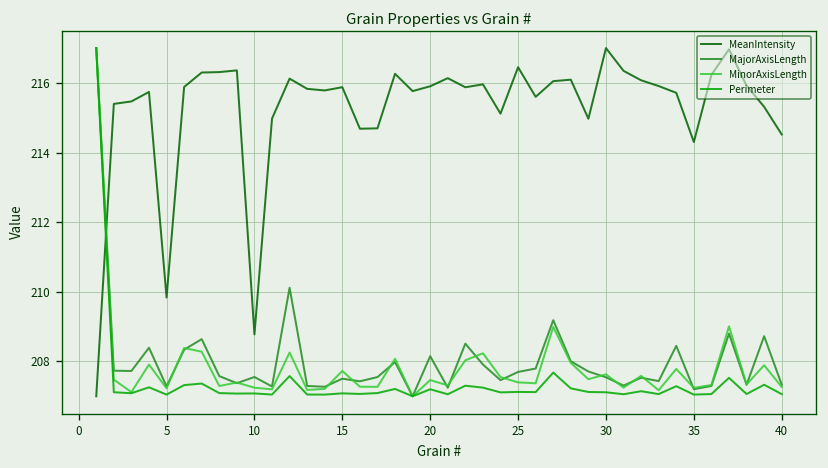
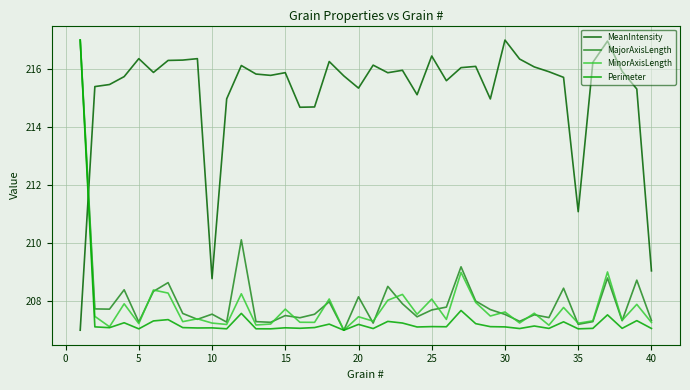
  {
    "MeanIntensity": {
-     "5": 209.8,
+     "5": 216.4,
      "10": 208.8,
      "15": 215.9,
-     "20": 215.9,
+     "20": 215.3,
      "25": 216.5,
      "30": 217.0,
-     "35": 214.3,
-     "40": 214.5
+     "35": 211.1,
+     "40": 209.0
    },
    "MinorAxisLength": {
      "10": 207.2,
      "15": 207.7,
      "20": 207.5,
-     "25": 207.4
+     "25": 208.1
    }
  }
